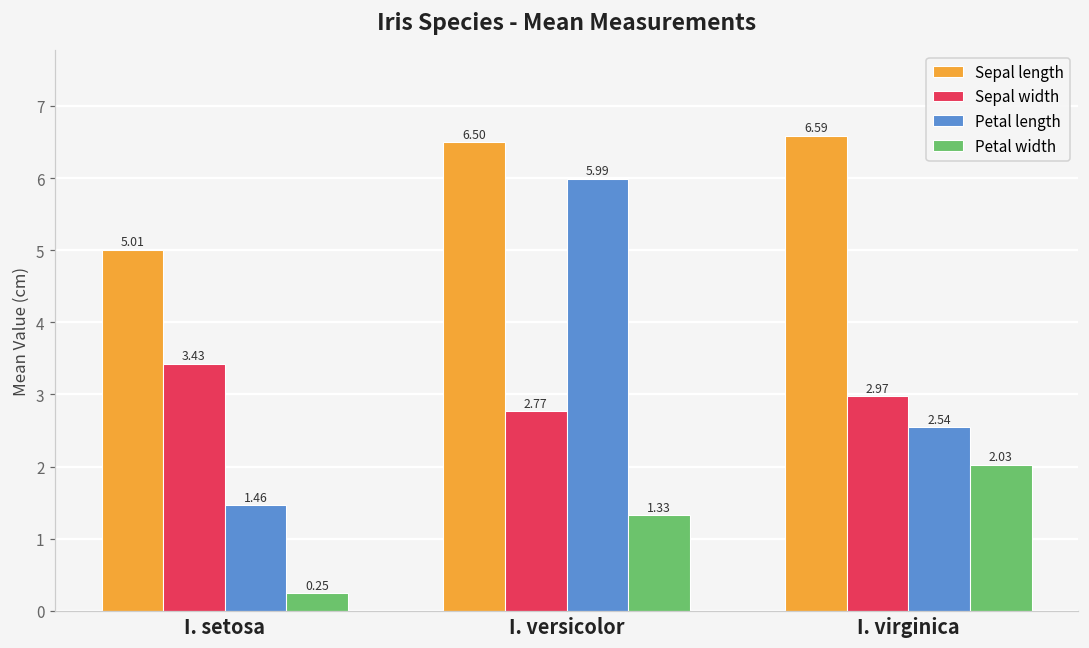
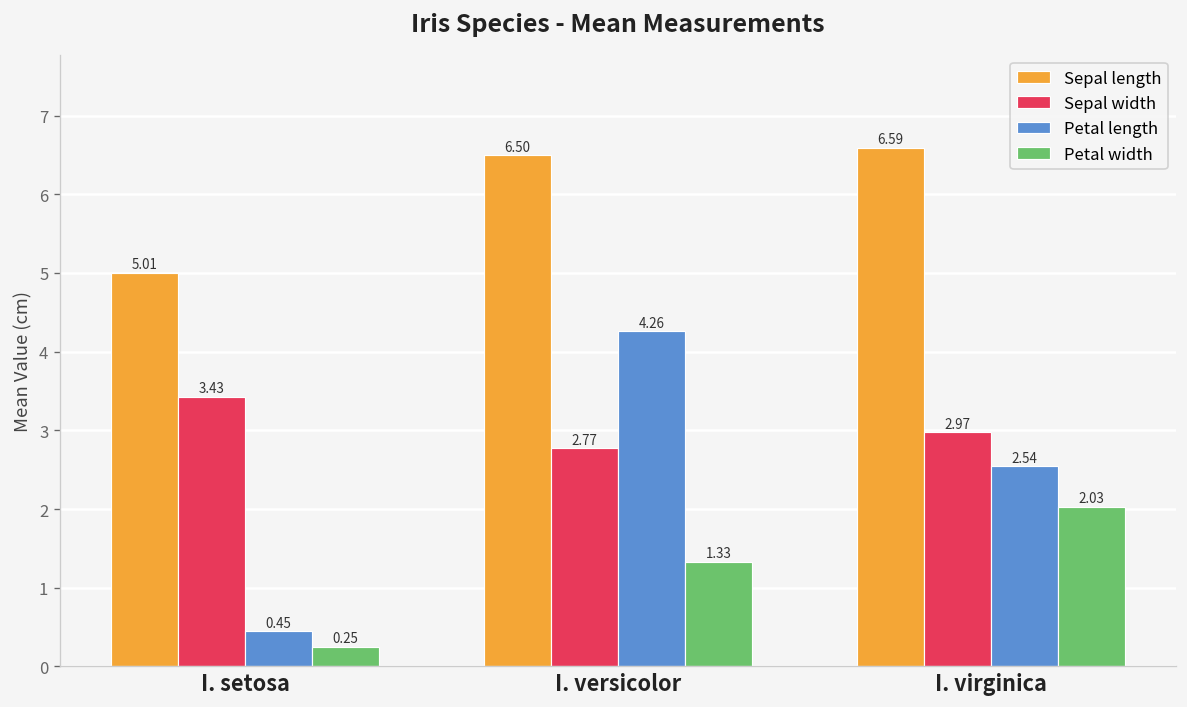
  {
    "Sepal length": {
      "I. setosa": 5.01,
      "I. versicolor": 6.50,
      "I. virginica": 6.59
    },
    "Sepal width": {
      "I. setosa": 3.43,
      "I. versicolor": 2.77,
      "I. virginica": 2.97
    },
    "Petal length": {
-     "I. setosa": 1.46,
-     "I. versicolor": 5.99,
+     "I. setosa": 0.45,
+     "I. versicolor": 4.26,
      "I. virginica": 2.54
    },
    "Petal width": {
      "I. setosa": 0.25,
      "I. versicolor": 1.33,
      "I. virginica": 2.03
    }
  }
